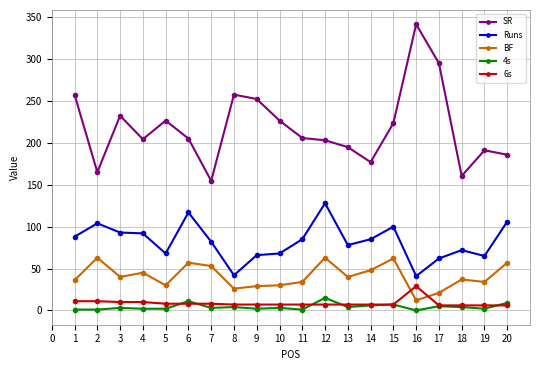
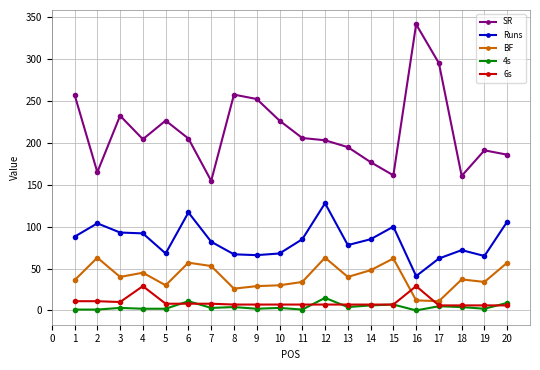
  {
    "SR": {
      "1": 260,
      "2": 170,
      "3": 230,
      "4": 200,
      "5": 230,
      "6": 210,
      "7": 150,
      "8": 260,
      "9": 250,
      "10": 230,
      "11": 210,
      "12": 200,
      "13": 200,
      "14": 180,
-     "15": 220,
+     "15": 160,
      "16": 340,
      "17": 300,
      "18": 160,
      "19": 190,
      "20": 190
    },
    "Runs": {
      "1": 90,
      "2": 100,
      "3": 90,
      "4": 90,
      "5": 70,
      "6": 120,
      "7": 80,
-     "8": 40,
+     "8": 70,
      "9": 70,
      "10": 70,
      "11": 90,
      "12": 130,
      "13": 80,
      "14": 90,
      "15": 100,
      "16": 40,
      "17": 60,
      "18": 70,
      "19": 70,
      "20": 110
    },
    "BF": {
      "1": 40,
      "2": 60,
      "3": 40,
      "4": 50,
      "5": 30,
      "6": 60,
      "7": 50,
      "8": 30,
      "9": 30,
      "10": 30,
      "11": 30,
      "12": 60,
      "13": 40,
      "14": 50,
      "15": 60,
      "16": 10,
-     "17": 20,
+     "17": 10,
      "18": 40,
      "19": 30,
      "20": 60
    },
    "4s": {
      "1": 0,
      "2": 0,
      "3": 0,
      "4": 0,
      "5": 0,
      "7": 0,
      "9": 0,
      "10": 0,
      "11": 0,
      "12": 20,
      "16": 0,
      "19": 0
    },
    "6s": {
      "1": 10,
      "2": 10,
      "3": 10,
-     "4": 10,
+     "4": 30,
      "5": 10,
      "7": 10,
      "9": 10,
      "10": 10,
      "11": 10,
      "12": 10,
      "16": 30,
      "19": 10
    }
  }
